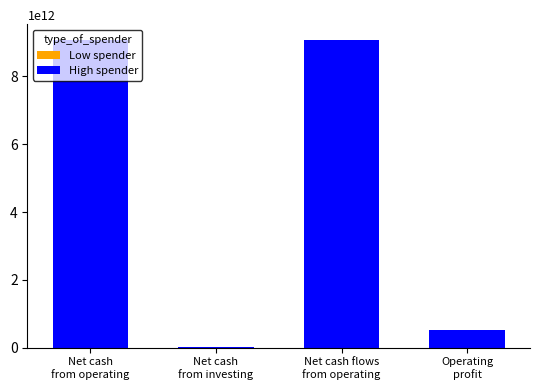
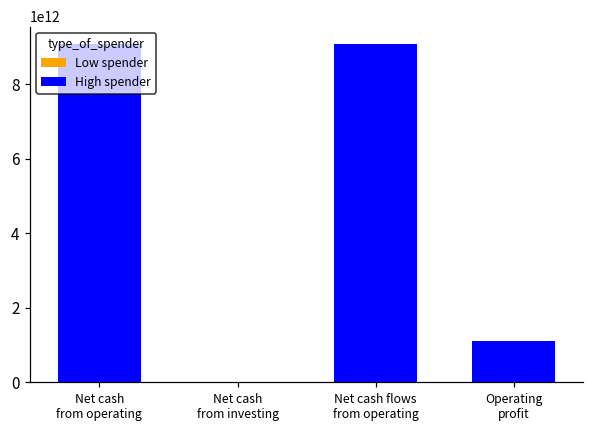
  {
    "High spender": {
      "Net cash flows from operating": 9100000000000,
-     "Operating profit": 500000000000
+     "Operating profit": 1100000000000
    }
  }
